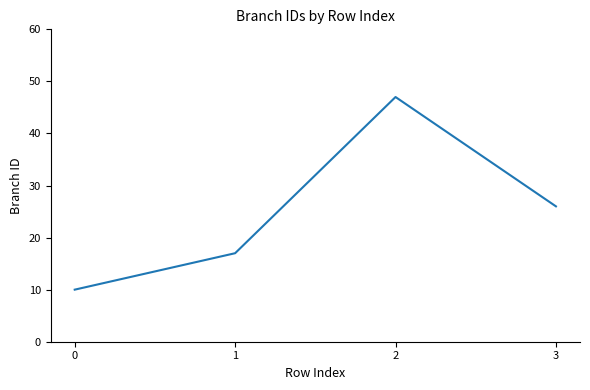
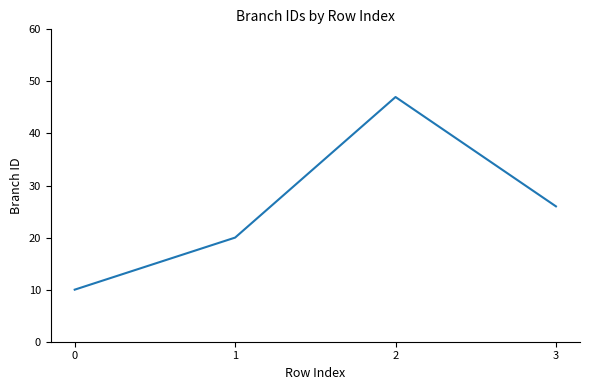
  {
    "0": 10,
-   "1": 17,
+   "1": 20,
    "2": 47,
    "3": 26
  }
